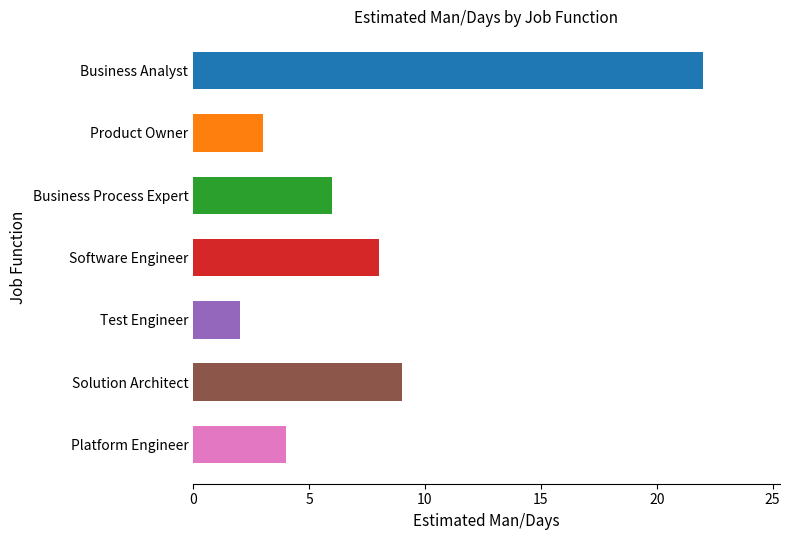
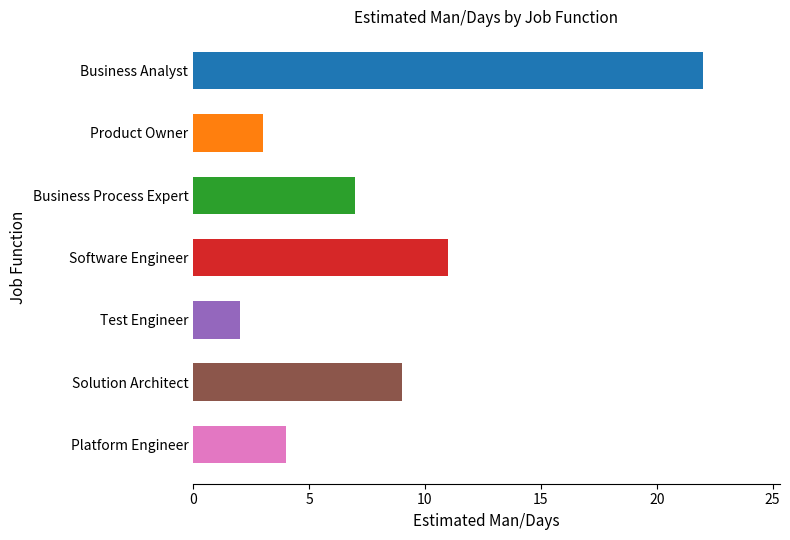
  {
    "Business Analyst": 22,
    "Product Owner": 3,
-   "Business Process Expert": 6,
-   "Software Engineer": 8,
+   "Business Process Expert": 7,
+   "Software Engineer": 11,
    "Test Engineer": 2,
    "Solution Architect": 9,
    "Platform Engineer": 4
  }
